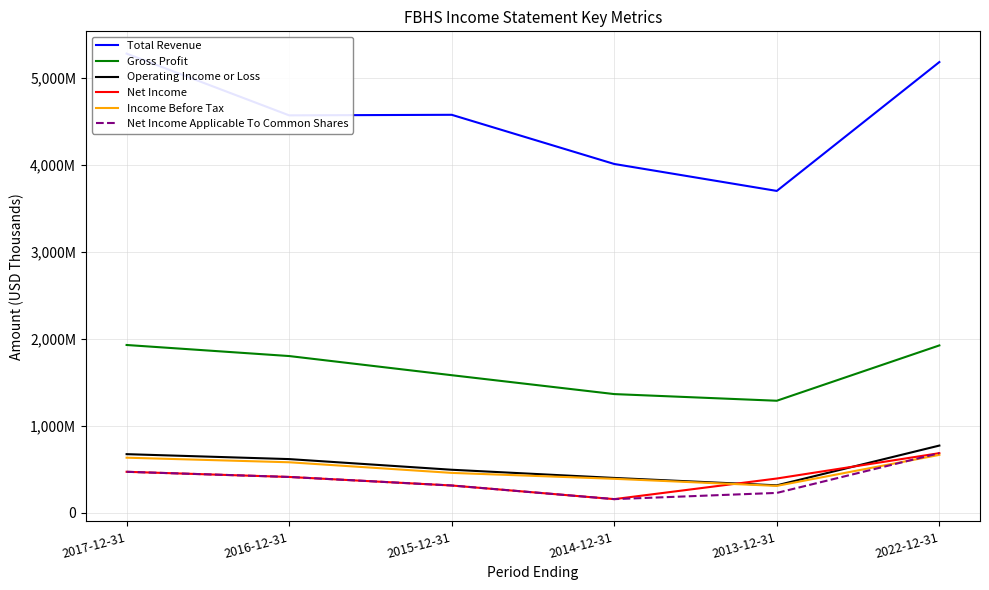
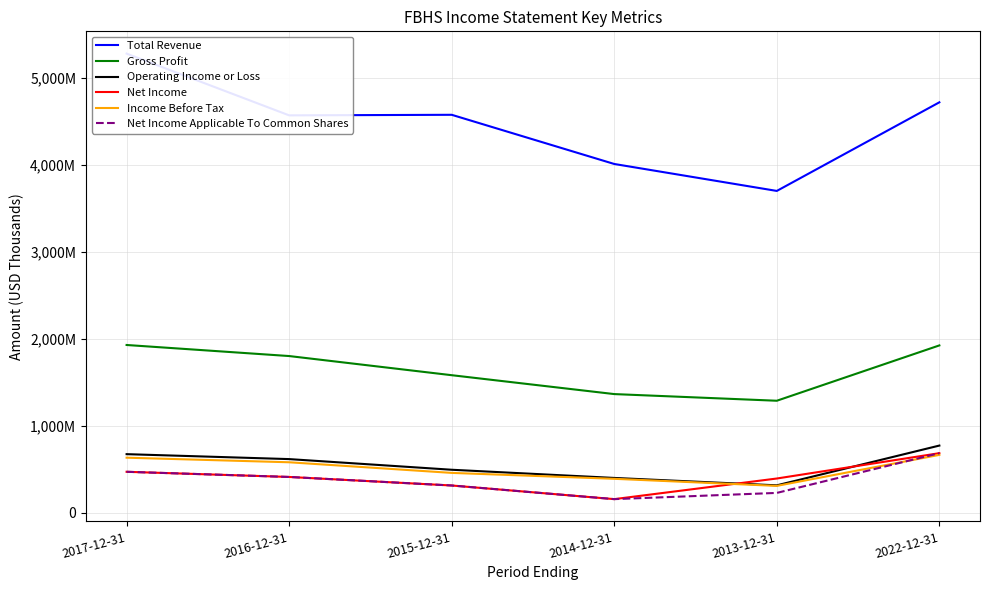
  {
    "Total Revenue": {
      "2015-12-31": "4,600,000,000",
      "2014-12-31": "4,000,000,000",
      "2013-12-31": "3,700,000,000",
-     "2022-12-31": "5,200,000,000"
+     "2022-12-31": "4,700,000,000"
    },
    "Gross Profit": {
      "2017-12-31": "1,900,000,000",
      "2016-12-31": "1,800,000,000",
      "2015-12-31": "1,600,000,000",
      "2014-12-31": "1,400,000,000",
      "2013-12-31": "1,300,000,000",
      "2022-12-31": "1,900,000,000"
    },
    "Operating Income or Loss": {
      "2017-12-31": "700,000,000",
      "2016-12-31": "600,000,000",
      "2015-12-31": "500,000,000",
      "2022-12-31": "800,000,000"
    },
    "Net Income": {
      "2013-12-31": "400,000,000"
    },
    "Income Before Tax": {
      "2017-12-31": "600,000,000",
      "2016-12-31": "600,000,000",
      "2015-12-31": "500,000,000"
    },
    "Net Income Applicable To Common Shares": {
      "2013-12-31": "200,000,000"
    }
  }
